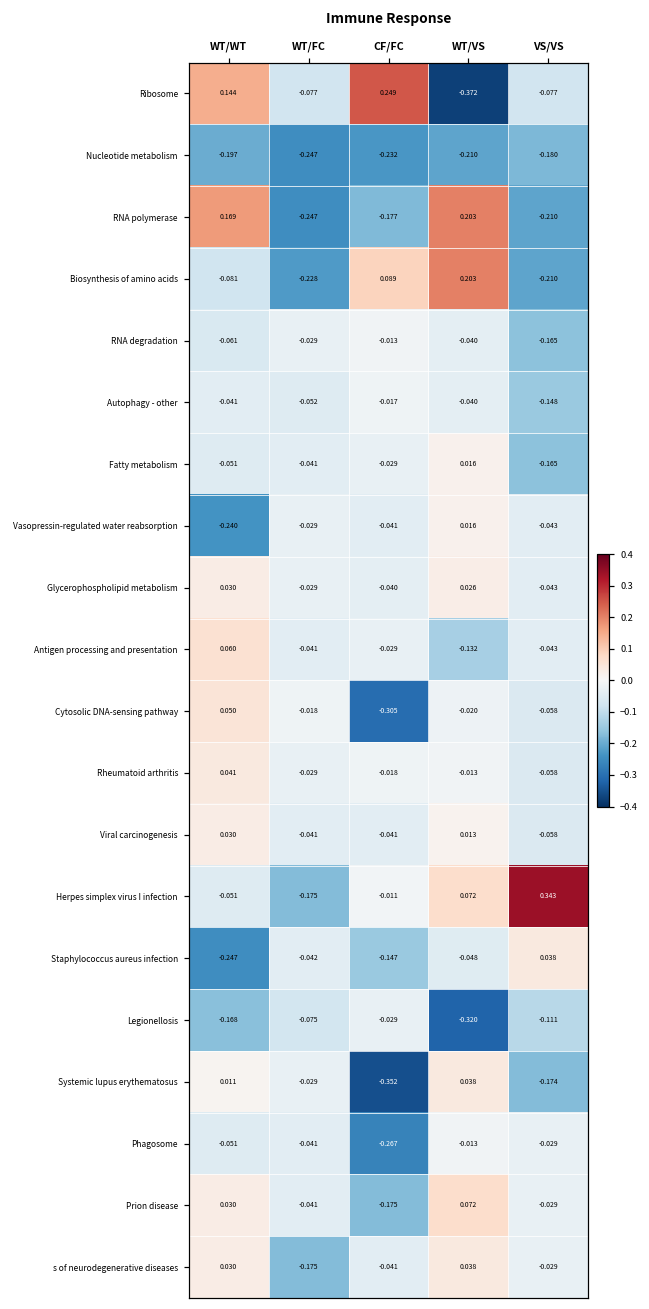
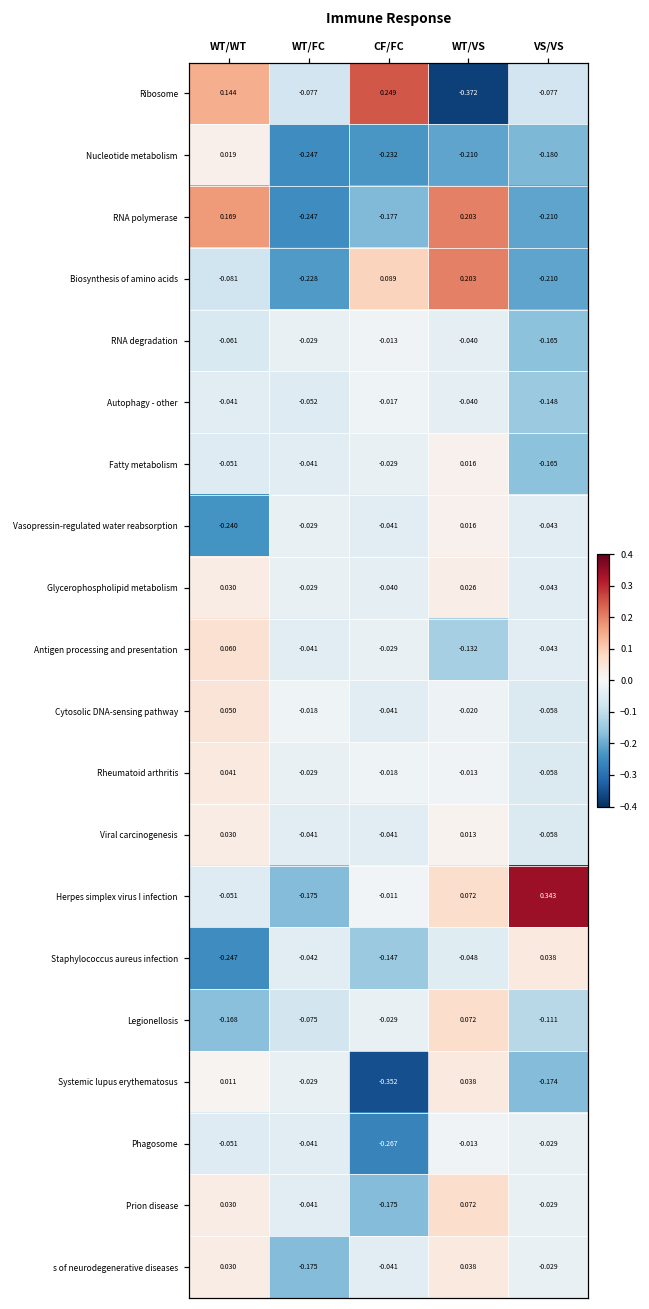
  {
    "Ribosome": {
      "WT/WT": 0.144,
      "WT/FC": -0.077,
      "CF/FC": 0.249,
      "WT/VS": -0.372,
      "VS/VS": -0.077
    },
    "Nucleotide metabolism": {
-     "WT/WT": -0.197,
+     "WT/WT": 0.019,
      "WT/FC": -0.247,
      "CF/FC": -0.232,
      "WT/VS": -0.210,
      "VS/VS": -0.180
    },
    "RNA polymerase": {
      "WT/WT": 0.169,
      "WT/FC": -0.247,
      "CF/FC": -0.177,
      "WT/VS": 0.203,
      "VS/VS": -0.210
    },
    "Biosynthesis of amino acids": {
      "WT/WT": -0.081,
      "WT/FC": -0.228,
      "CF/FC": 0.089,
      "WT/VS": 0.203,
      "VS/VS": -0.210
    },
    "RNA degradation": {
      "WT/WT": -0.061,
      "WT/FC": -0.029,
      "CF/FC": -0.013,
      "WT/VS": -0.040,
      "VS/VS": -0.165
    },
    "Autophagy - other": {
      "WT/WT": -0.041,
      "WT/FC": -0.052,
      "CF/FC": -0.017,
      "WT/VS": -0.040,
      "VS/VS": -0.148
    },
    "Fatty metabolism": {
      "WT/WT": -0.051,
      "WT/FC": -0.041,
      "CF/FC": -0.029,
      "WT/VS": 0.016,
      "VS/VS": -0.165
    },
    "Vasopressin-regulated water reabsorption": {
      "WT/WT": -0.240,
      "WT/FC": -0.029,
      "CF/FC": -0.041,
      "WT/VS": 0.016,
      "VS/VS": -0.043
    },
    "Glycerophospholipid metabolism": {
      "WT/WT": 0.030,
      "WT/FC": -0.029,
      "CF/FC": -0.040,
      "WT/VS": 0.026,
      "VS/VS": -0.043
    },
    "Antigen processing and presentation": {
      "WT/WT": 0.060,
      "WT/FC": -0.041,
      "CF/FC": -0.029,
      "WT/VS": -0.132,
      "VS/VS": -0.043
    },
    "Cytosolic DNA-sensing pathway": {
      "WT/WT": 0.050,
      "WT/FC": -0.018,
-     "CF/FC": -0.305,
+     "CF/FC": -0.041,
      "WT/VS": -0.020,
      "VS/VS": -0.058
    },
    "Rheumatoid arthritis": {
      "WT/WT": 0.041,
      "WT/FC": -0.029,
      "CF/FC": -0.018,
      "WT/VS": -0.013,
      "VS/VS": -0.058
    },
    "Viral carcinogenesis": {
      "WT/WT": 0.030,
      "WT/FC": -0.041,
      "CF/FC": -0.041,
      "WT/VS": 0.013,
      "VS/VS": -0.058
    },
    "Herpes simplex virus I infection": {
      "WT/WT": -0.051,
      "WT/FC": -0.175,
      "CF/FC": -0.011,
      "WT/VS": 0.072,
      "VS/VS": 0.343
    },
    "Staphylococcus aureus infection": {
      "WT/WT": -0.247,
      "WT/FC": -0.042,
      "CF/FC": -0.147,
      "WT/VS": -0.048,
      "VS/VS": 0.038
    },
    "Legionellosis": {
      "WT/WT": -0.168,
      "WT/FC": -0.075,
      "CF/FC": -0.029,
-     "WT/VS": -0.320,
+     "WT/VS": 0.072,
      "VS/VS": -0.111
    },
    "Systemic lupus erythematosus": {
      "WT/WT": 0.011,
      "WT/FC": -0.029,
      "CF/FC": -0.352,
      "WT/VS": 0.038,
      "VS/VS": -0.174
    },
    "Phagosome": {
      "WT/WT": -0.051,
      "WT/FC": -0.041,
      "CF/FC": -0.267,
      "WT/VS": -0.013,
      "VS/VS": -0.029
    },
    "Prion disease": {
      "WT/WT": 0.030,
      "WT/FC": -0.041,
      "CF/FC": -0.175,
      "WT/VS": 0.072,
      "VS/VS": -0.029
    },
    "s of neurodegenerative diseases": {
      "WT/WT": 0.030,
      "WT/FC": -0.175,
      "CF/FC": -0.041,
      "WT/VS": 0.038,
      "VS/VS": -0.029
    }
  }
